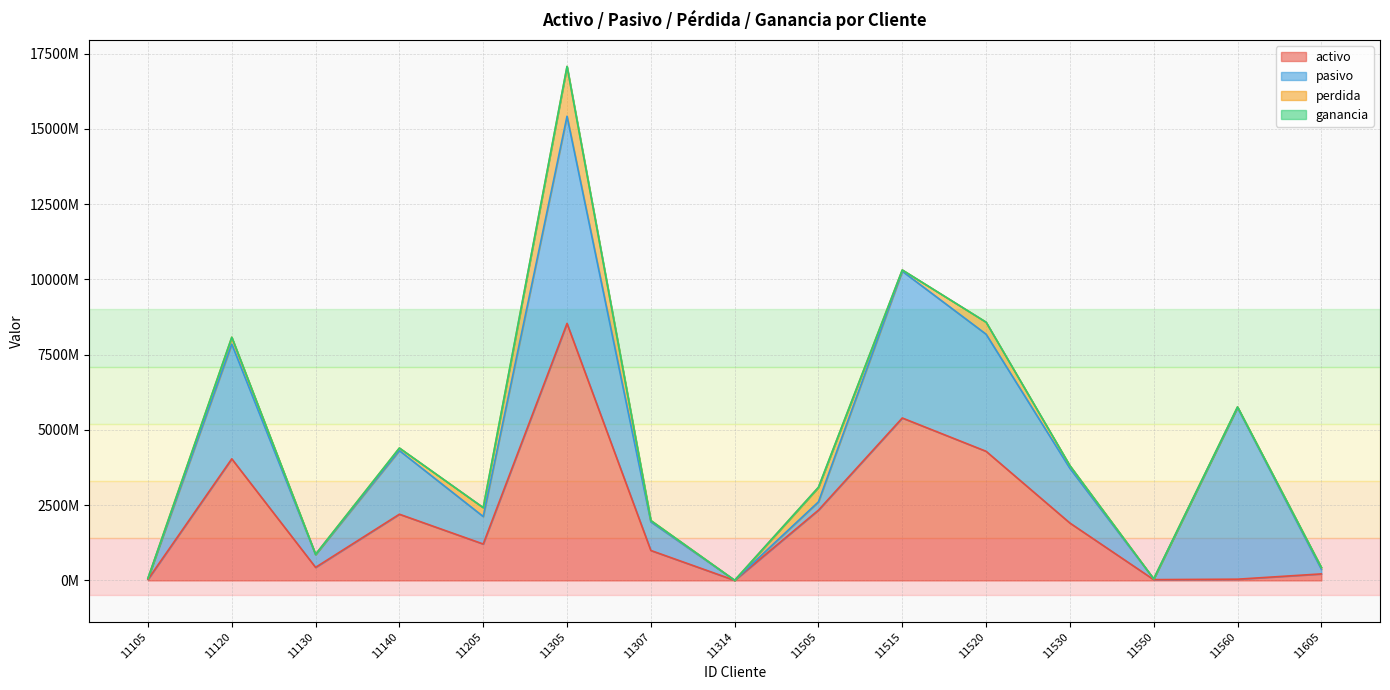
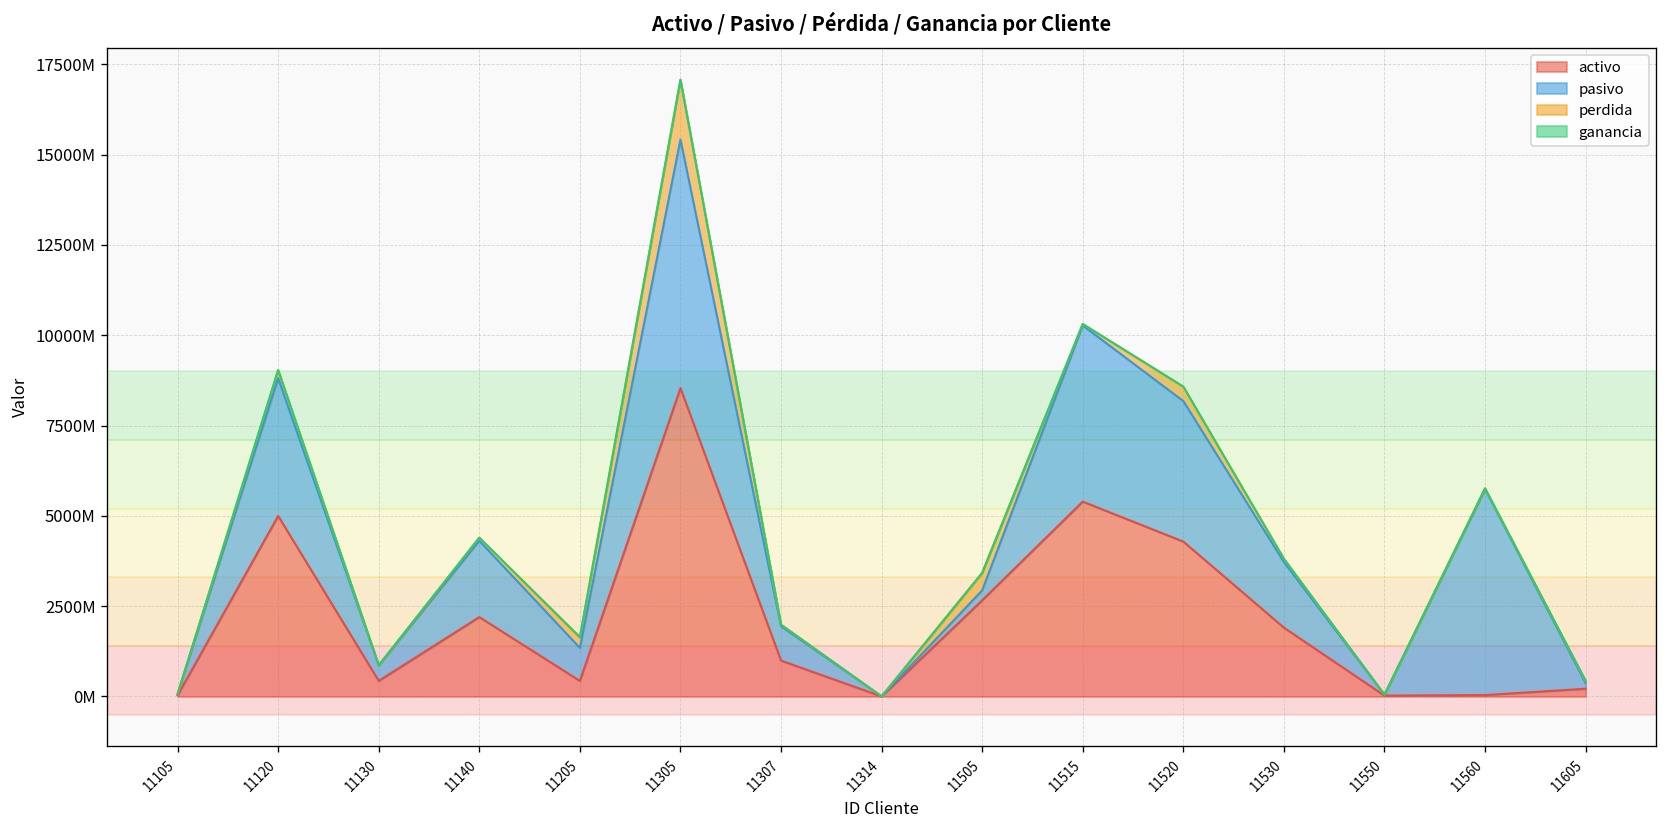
  {
    "activo": {
-     "11120": 4000000000,
+     "11120": 5000000000,
      "11130": 400000000,
      "11140": 2200000000,
-     "11205": 1200000000,
+     "11205": 400000000,
      "11305": 8500000000,
      "11307": 1000000000,
-     "11505": 2300000000,
+     "11505": 2700000000,
      "11515": 5400000000,
      "11520": 4300000000,
      "11530": 1900000000,
      "11560": 0,
      "11605": 200000000
    },
    "pasivo": {
      "11120": 3800000000,
      "11140": 2100000000,
      "11205": 900000000,
      "11305": 6900000000,
      "11505": 300000000,
      "11520": 3900000000,
      "11530": 1800000000
    }
  }
